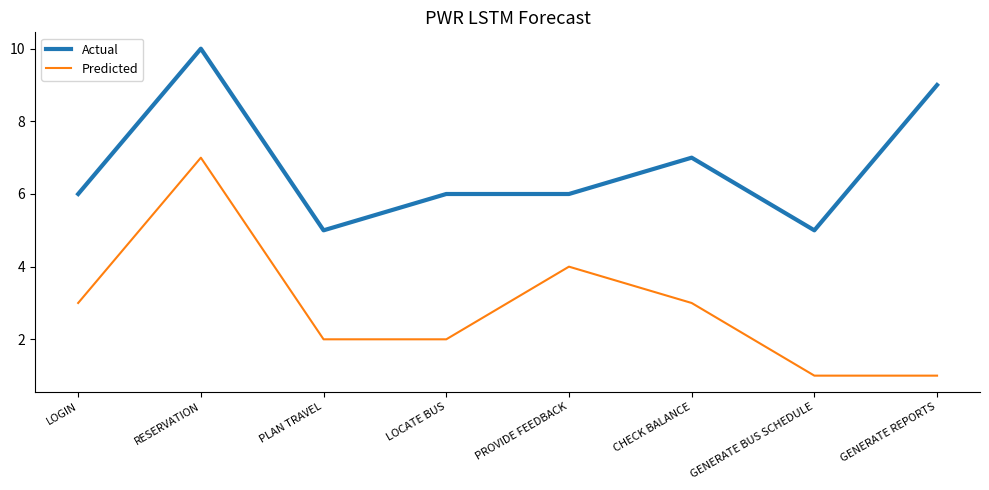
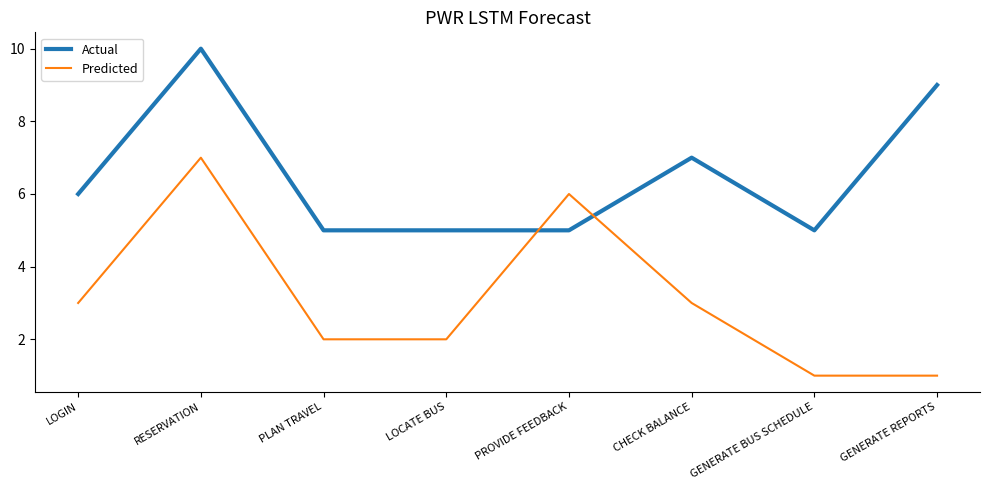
  {
    "Actual": {
      "LOGIN": 6,
      "RESERVATION": 10,
      "PLAN TRAVEL": 5,
-     "LOCATE BUS": 6,
-     "PROVIDE FEEDBACK": 6,
+     "LOCATE BUS": 5,
+     "PROVIDE FEEDBACK": 5,
      "CHECK BALANCE": 7,
      "GENERATE BUS SCHEDULE": 5,
      "GENERATE REPORTS": 9
    },
    "Predicted": {
      "LOGIN": 3,
      "RESERVATION": 7,
      "PLAN TRAVEL": 2,
      "LOCATE BUS": 2,
-     "PROVIDE FEEDBACK": 4,
+     "PROVIDE FEEDBACK": 6,
      "CHECK BALANCE": 3,
      "GENERATE BUS SCHEDULE": 1,
      "GENERATE REPORTS": 1
    }
  }
